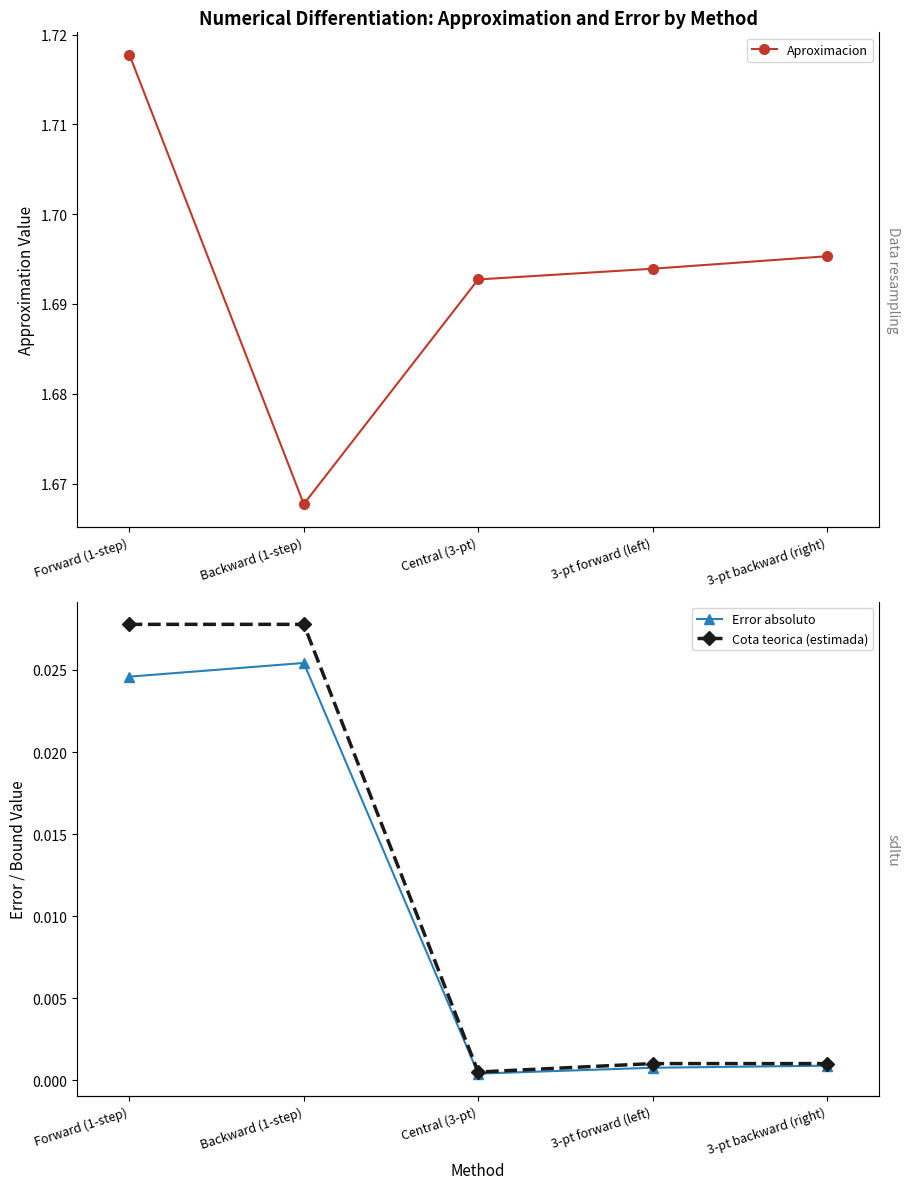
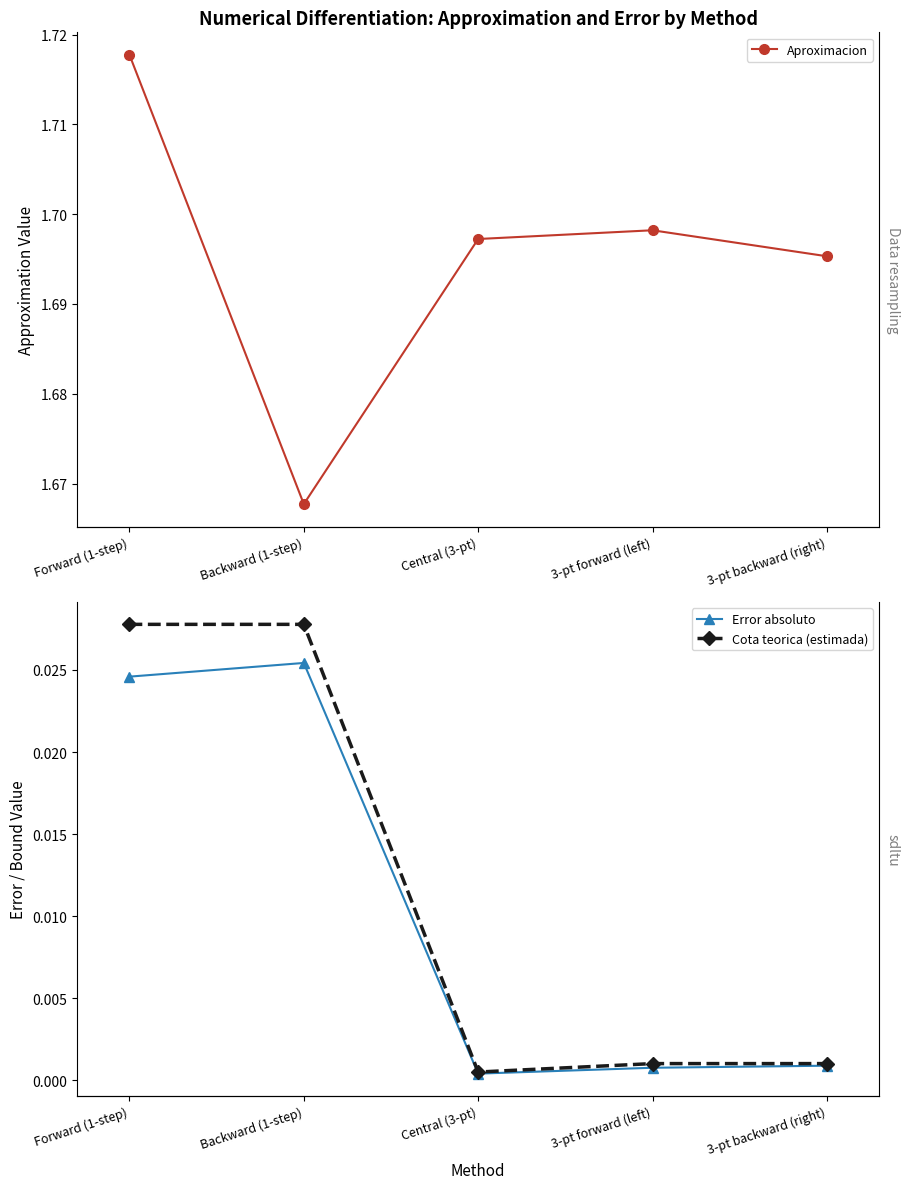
  {
    "Numerical Differentiation: Approximation and Error by Method": {
      "Forward (1-step)": 1.718,
      "Backward (1-step)": 1.668,
-     "Central (3-pt)": 1.693,
-     "3-pt forward (left)": 1.694,
+     "Central (3-pt)": 1.697,
+     "3-pt forward (left)": 1.698,
      "3-pt backward (right)": 1.695
    }
  }
